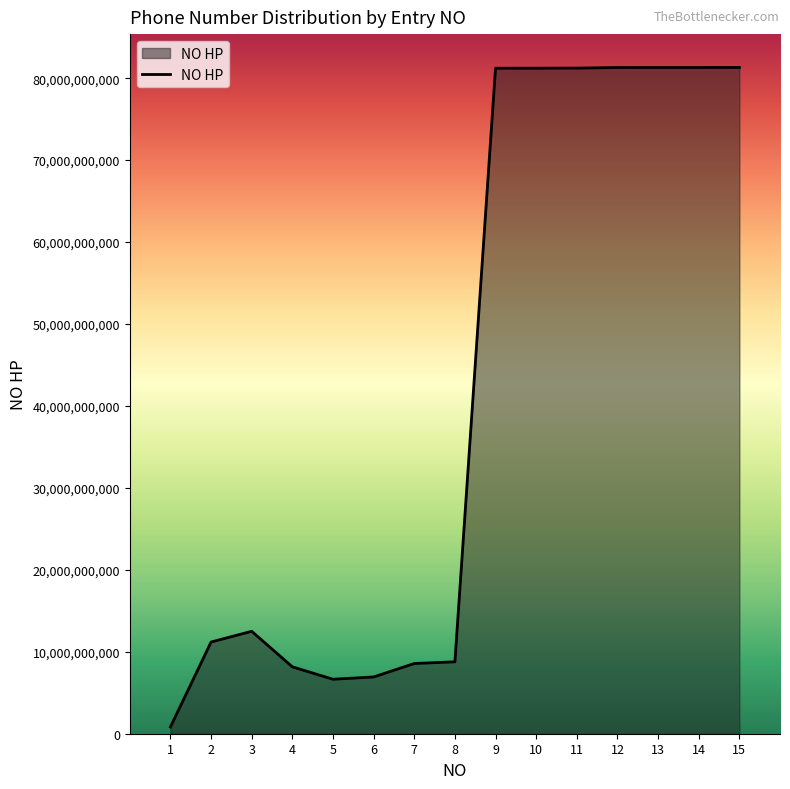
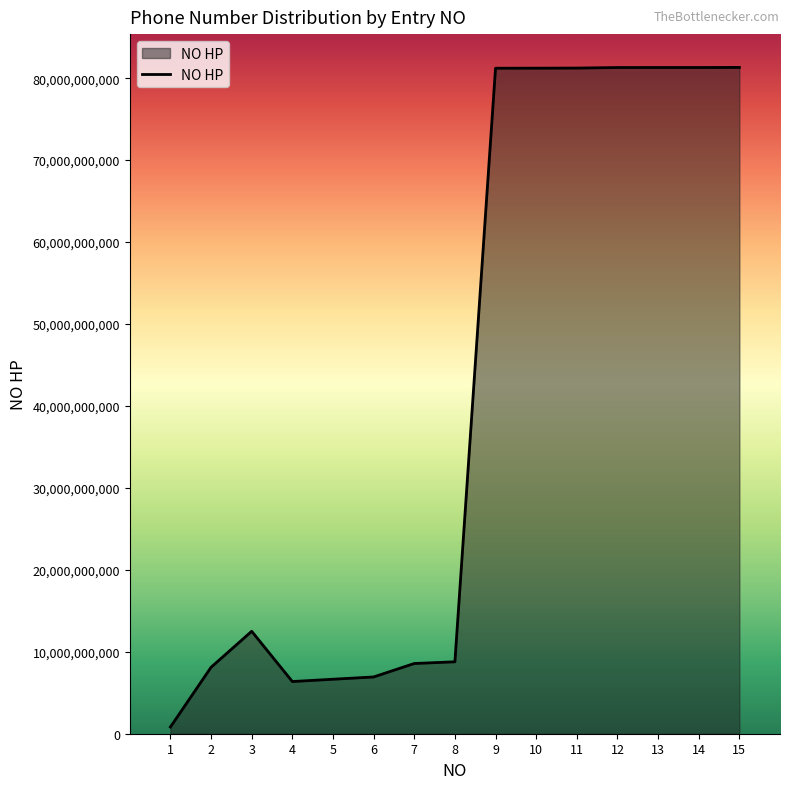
  {
    "1": "1,000,000,000",
-   "2": "11,000,000,000",
+   "2": "8,000,000,000",
    "3": "13,000,000,000",
-   "4": "8,000,000,000",
+   "4": "6,000,000,000",
    "5": "7,000,000,000",
    "6": "7,000,000,000",
    "7": "9,000,000,000",
    "8": "9,000,000,000",
    "9": "81,000,000,000",
    "10": "81,000,000,000",
    "11": "81,000,000,000",
    "12": "81,000,000,000",
    "13": "81,000,000,000",
    "14": "81,000,000,000",
    "15": "81,000,000,000"
  }
